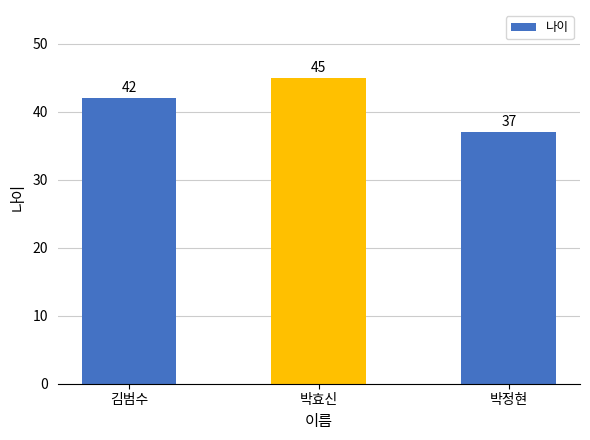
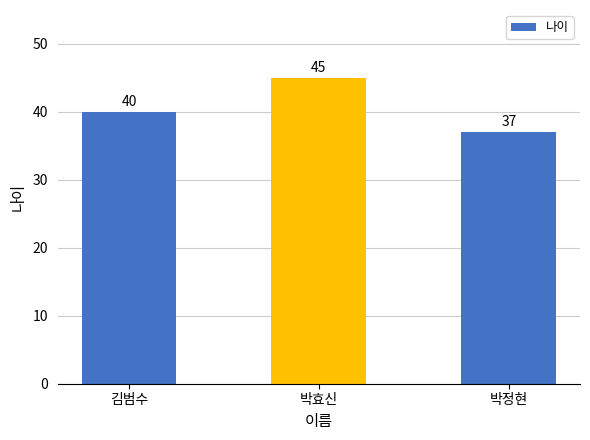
  {
-   "김범수": 42,
+   "김범수": 40,
    "박효신": 45,
    "박정현": 37
  }
